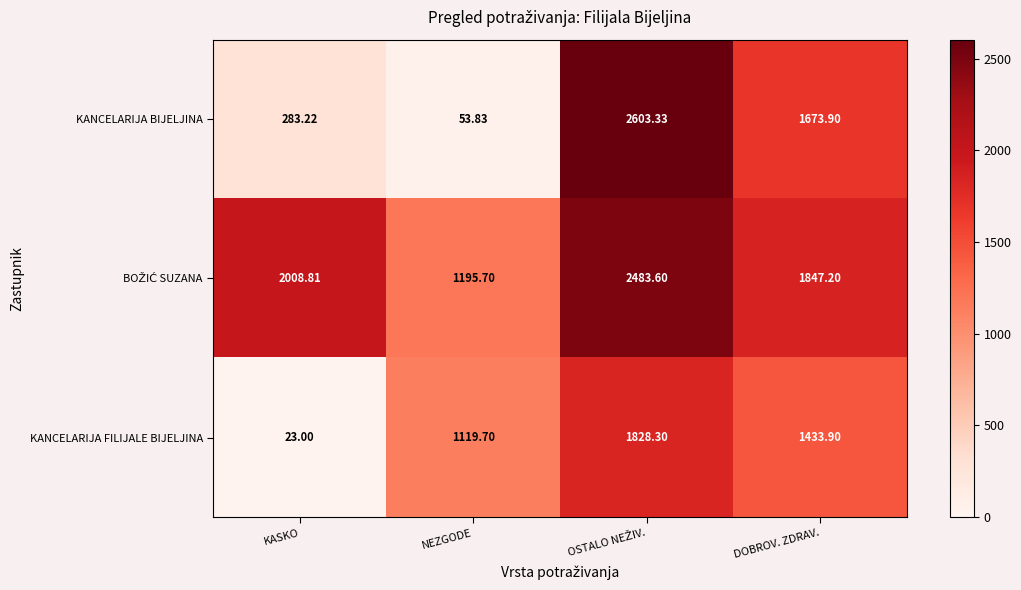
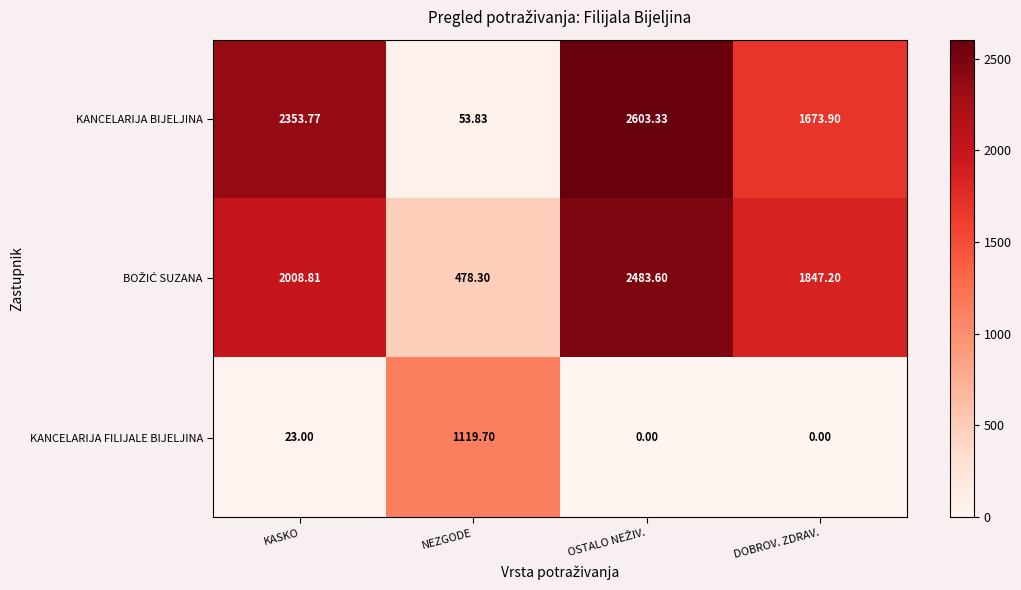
  {
    "KANCELARIJA BIJELJINA": {
-     "KASKO": 283.22,
+     "KASKO": 2353.77,
      "NEZGODE": 53.83,
      "OSTALO NEŽIV.": 2603.33,
      "DOBROV. ZDRAV.": 1673.90
    },
    "BOŽIĆ SUZANA": {
      "KASKO": 2008.81,
-     "NEZGODE": 1195.70,
+     "NEZGODE": 478.30,
      "OSTALO NEŽIV.": 2483.60,
      "DOBROV. ZDRAV.": 1847.20
    },
    "KANCELARIJA FILIJALE BIJELJINA": {
      "KASKO": 23.00,
      "NEZGODE": 1119.70,
-     "OSTALO NEŽIV.": 1828.30,
-     "DOBROV. ZDRAV.": 1433.90
+     "OSTALO NEŽIV.": 0.00,
+     "DOBROV. ZDRAV.": 0.00
    }
  }
